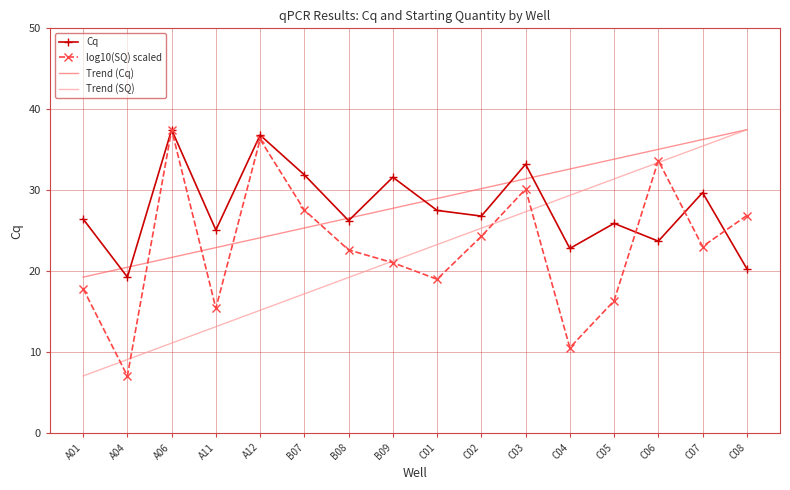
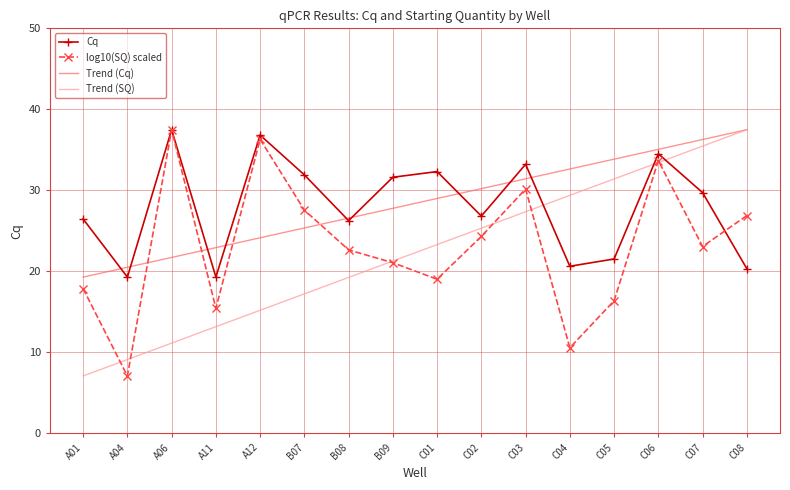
  {
    "Cq": {
      "A01": 26,
      "A04": 19,
-     "A11": 25,
+     "A11": 19,
      "A12": 37,
      "B07": 32,
      "B09": 32,
-     "C01": 28,
+     "C01": 32,
      "C02": 27,
      "C03": 33,
-     "C04": 23,
-     "C05": 26,
-     "C06": 24,
+     "C04": 21,
+     "C05": 22,
+     "C06": 35,
      "C07": 30,
      "C08": 20
    },
    "Trend (SQ)": {
      "A01": 7,
      "A04": 9,
      "A06": 11,
      "A11": 13,
      "A12": 15,
      "B07": 17,
      "B08": 19,
      "C01": 23,
      "C02": 25,
      "C03": 27,
      "C04": 29,
      "C05": 31,
      "C07": 35
    }
  }
